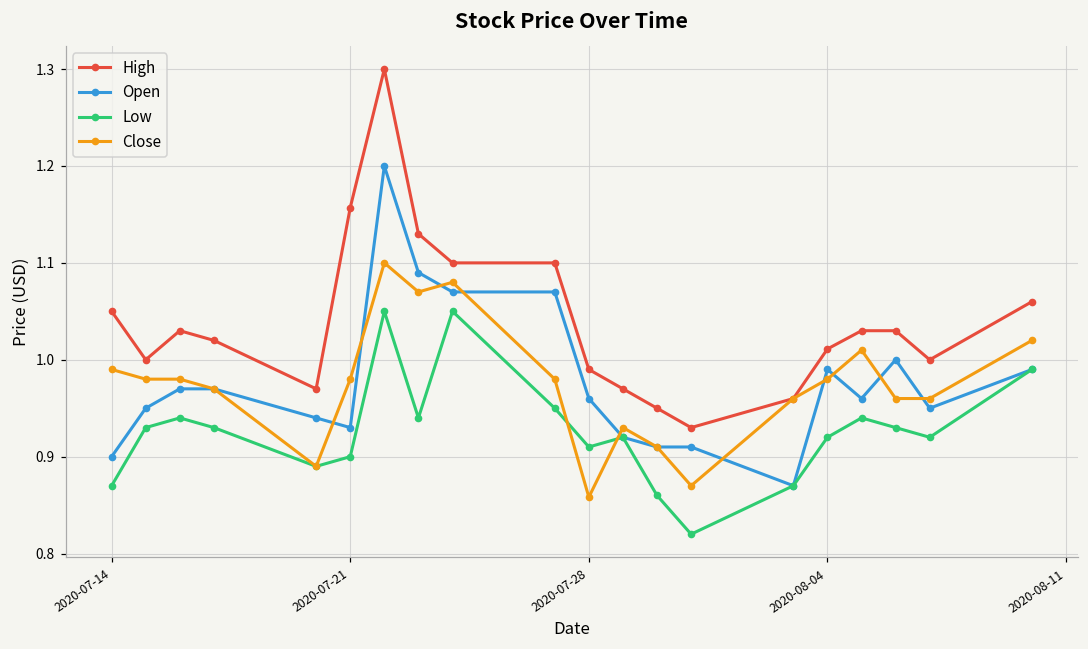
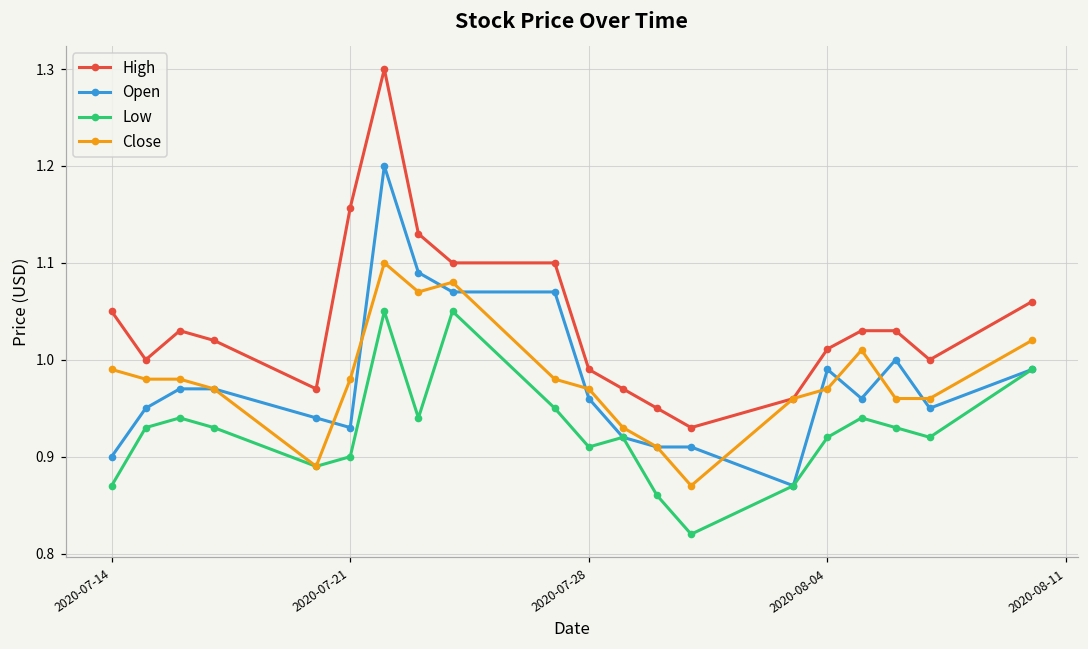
  {
    "High": {
      "2020-07-14": 1.05,
      "2020-07-21": 1.16,
      "2020-07-28": 0.99,
      "2020-08-04": 1.01
    },
    "Open": {
      "2020-07-14": 0.90,
      "2020-07-21": 0.93,
      "2020-07-28": 0.96,
      "2020-08-04": 0.99
    },
    "Low": {
      "2020-07-14": 0.87,
      "2020-07-21": 0.90,
      "2020-07-28": 0.91,
      "2020-08-04": 0.92
    },
    "Close": {
      "2020-07-14": 0.99,
      "2020-07-21": 0.98,
-     "2020-07-28": 0.86,
-     "2020-08-04": 0.98
+     "2020-07-28": 0.97,
+     "2020-08-04": 0.97
    }
  }
